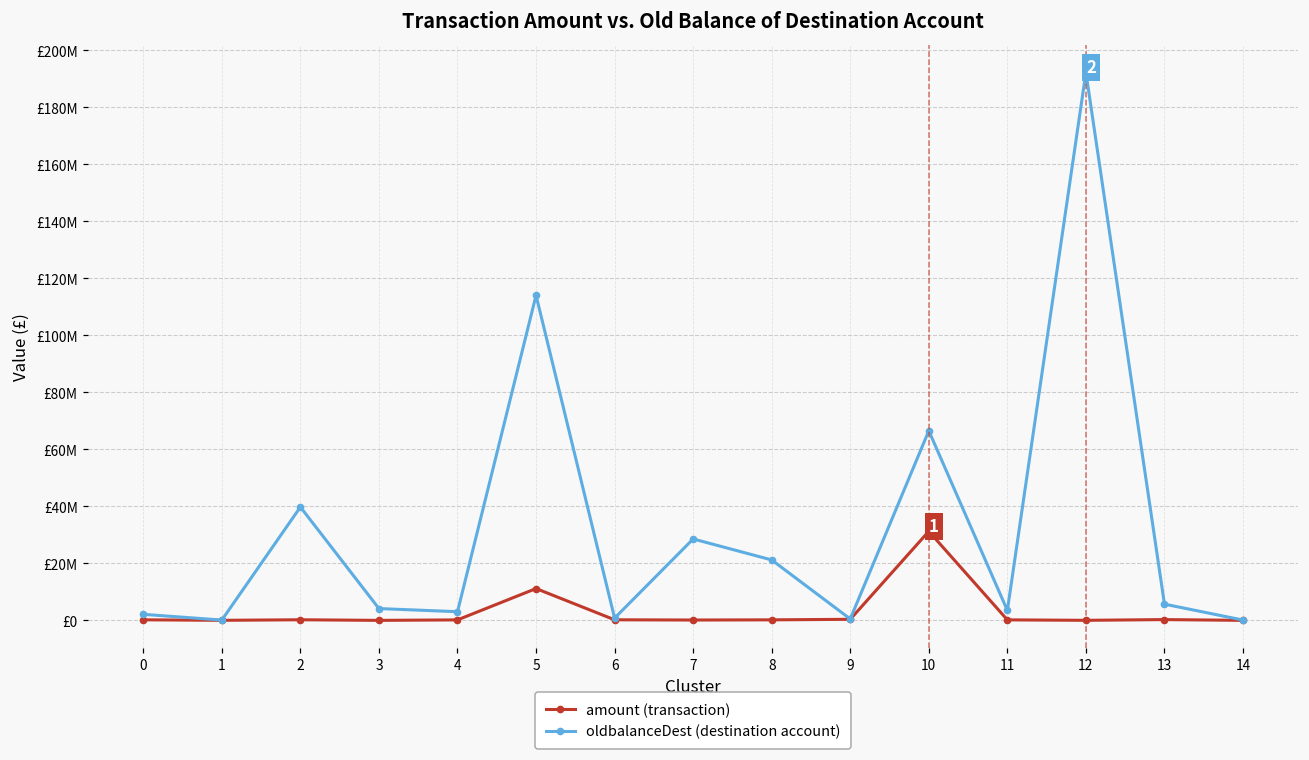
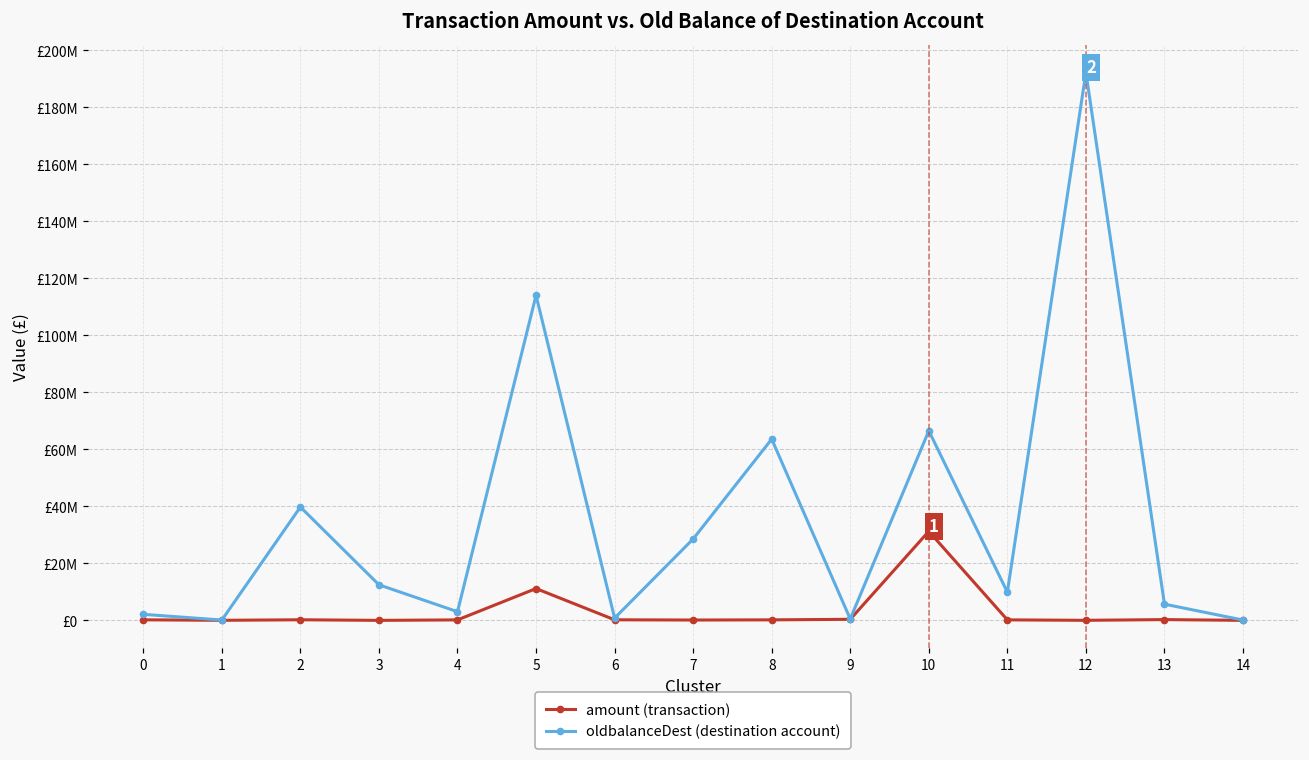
  {
    "amount (transaction)": {
      "0": "£0",
      "2": "£0",
      "3": "£0",
      "4": "£0",
      "5": "£11000000",
      "7": "£0",
      "8": "£0",
      "11": "£0",
      "12": "£0",
      "13": "£0"
    },
    "oldbalanceDest (destination account)": {
      "0": "£2000000",
      "2": "£40000000",
-     "3": "£4000000",
+     "3": "£12000000",
      "4": "£3000000",
      "5": "£114000000",
      "7": "£29000000",
-     "8": "£21000000",
+     "8": "£64000000",
      "10": "£67000000",
-     "11": "£3000000",
+     "11": "£10000000",
      "13": "£6000000"
    }
  }
